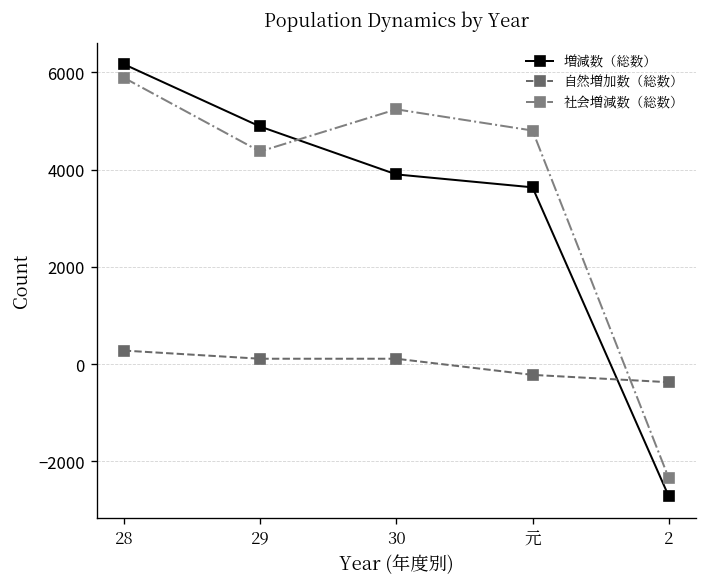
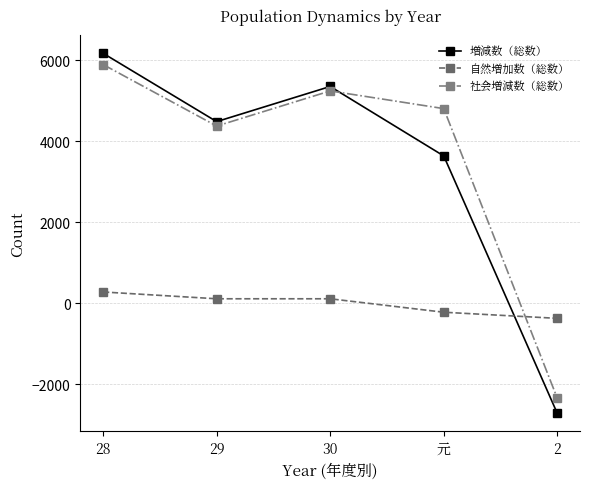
  {
    "増減数（総数）": {
      "28": 6200,
-     "29": 4900,
-     "30": 3900,
+     "29": 4500,
+     "30": 5300,
      "元": 3600,
      "2": -2700
    }
  }
